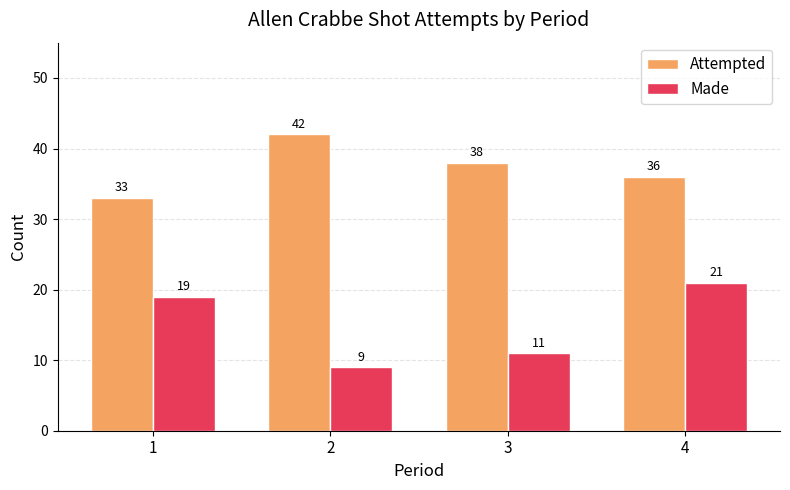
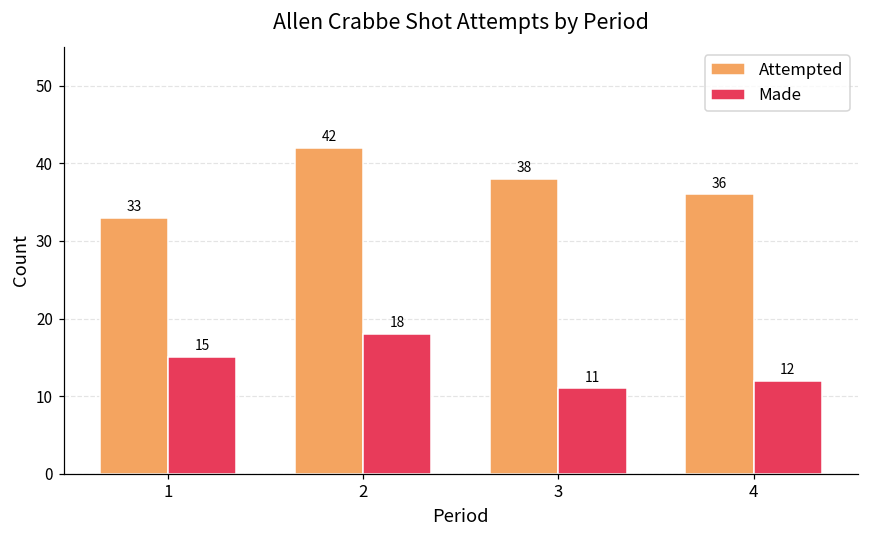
  {
    "Attempted": {
      "1": 33,
      "2": 42,
      "3": 38,
      "4": 36
    },
    "Made": {
-     "1": 19,
-     "2": 9,
+     "1": 15,
+     "2": 18,
      "3": 11,
-     "4": 21
+     "4": 12
    }
  }
